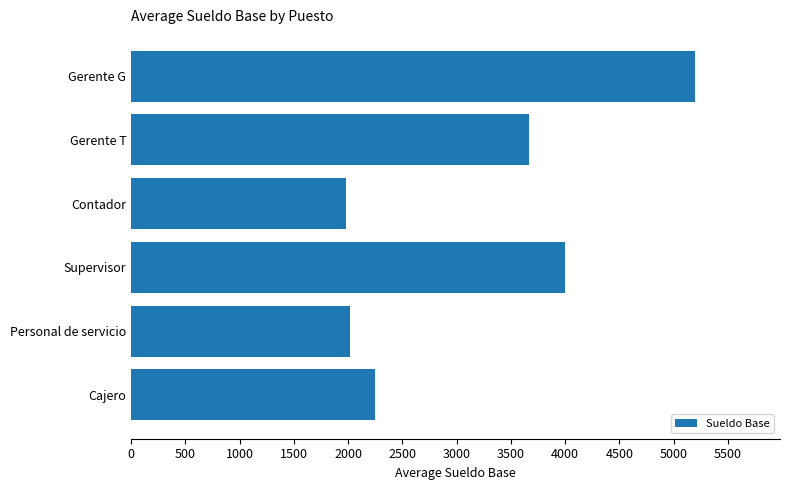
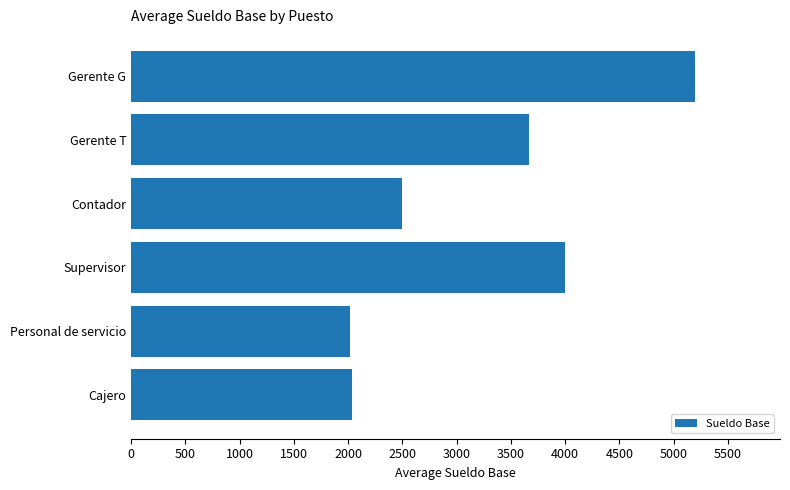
  {
    "Gerente G": 5200,
    "Gerente T": 3670,
-   "Contador": 1980,
+   "Contador": 2500,
    "Supervisor": 4000,
    "Personal de servicio": 2020,
-   "Cajero": 2250
+   "Cajero": 2040
  }
